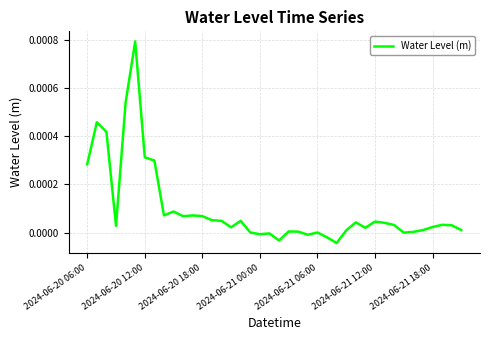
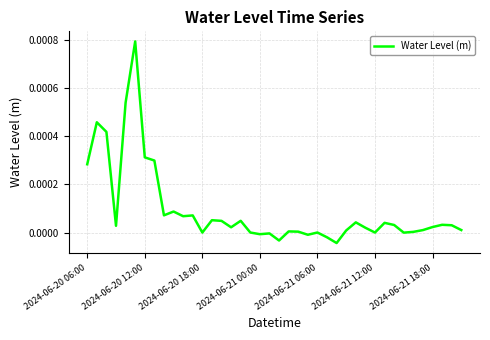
  {
    "2024-06-20 06:00": 0.00028,
    "2024-06-20 12:00": 0.00031,
-   "2024-06-20 18:00": 0.0001,
+   "2024-06-20 18:00": 0.0000,
    "2024-06-21 00:00": -0.00001,
    "2024-06-21 06:00": 0.00000,
-   "2024-06-21 12:00": 0.00005,
+   "2024-06-21 12:00": 0.00000,
    "2024-06-21 18:00": 0.00002
  }
